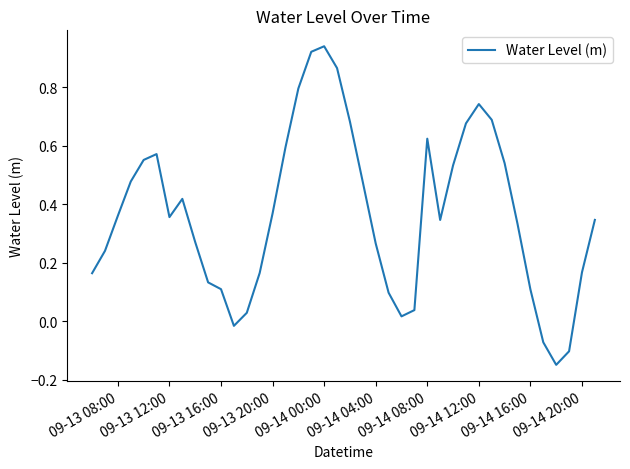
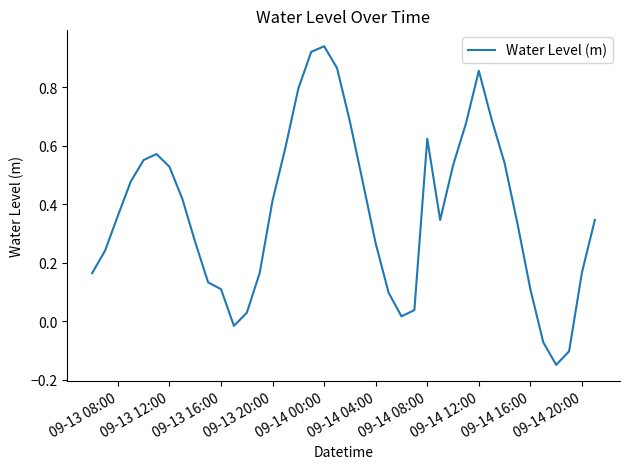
  {
    "09-13 08:00": 0.36,
-   "09-13 12:00": 0.36,
+   "09-13 12:00": 0.53,
    "09-13 16:00": 0.11,
-   "09-13 20:00": 0.37,
+   "09-13 20:00": 0.41,
    "09-14 00:00": 0.94,
    "09-14 04:00": 0.27,
    "09-14 08:00": 0.62,
-   "09-14 12:00": 0.74,
+   "09-14 12:00": 0.86,
    "09-14 16:00": 0.11,
    "09-14 20:00": 0.17
  }
